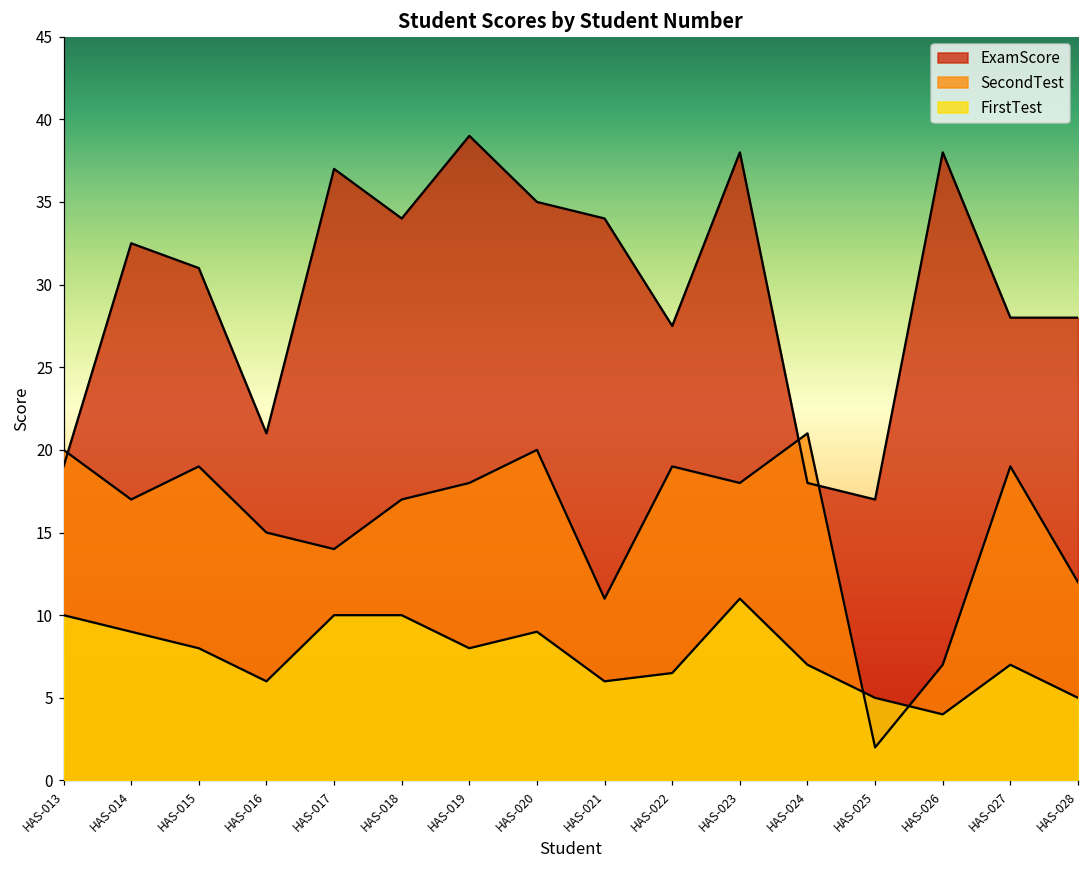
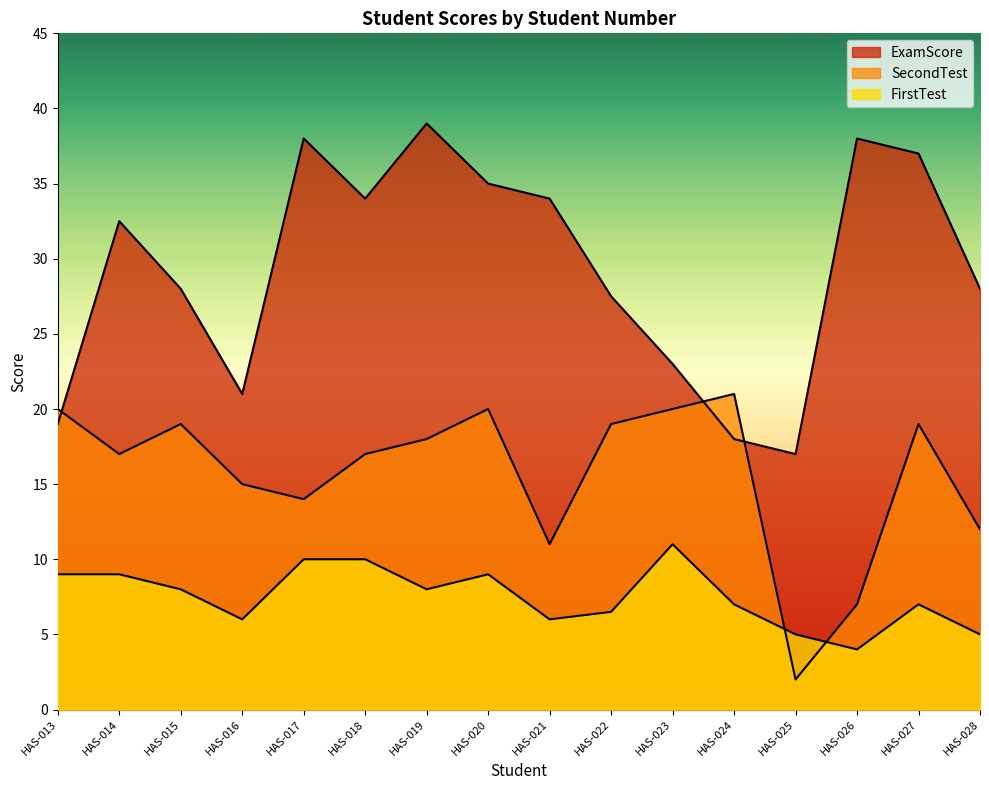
  {
    "ExamScore": {
      "HAS-013": 19,
      "HAS-014": 32.5,
-     "HAS-015": 31,
+     "HAS-015": 28,
      "HAS-016": 21,
-     "HAS-017": 37,
+     "HAS-017": 38,
      "HAS-018": 34,
      "HAS-019": 39,
      "HAS-020": 35,
      "HAS-021": 34,
      "HAS-022": 27.5,
-     "HAS-023": 38,
+     "HAS-023": 23,
      "HAS-024": 18,
      "HAS-025": 17,
      "HAS-026": 38,
-     "HAS-027": 28,
+     "HAS-027": 37,
      "HAS-028": 28
    },
    "SecondTest": {
      "HAS-013": 20,
      "HAS-014": 17,
      "HAS-015": 19,
      "HAS-016": 15,
      "HAS-017": 14,
      "HAS-018": 17,
      "HAS-019": 18,
      "HAS-020": 20,
      "HAS-021": 11,
      "HAS-022": 19,
-     "HAS-023": 18,
+     "HAS-023": 20,
      "HAS-024": 21,
      "HAS-025": 2,
      "HAS-026": 7,
      "HAS-027": 19,
      "HAS-028": 12
    },
    "FirstTest": {
-     "HAS-013": 10,
+     "HAS-013": 9,
      "HAS-014": 9,
      "HAS-015": 8,
      "HAS-016": 6,
      "HAS-017": 10,
      "HAS-018": 10,
      "HAS-019": 8,
      "HAS-020": 9,
      "HAS-021": 6,
      "HAS-022": 6.5,
      "HAS-023": 11,
      "HAS-024": 7,
      "HAS-025": 5,
      "HAS-026": 4,
      "HAS-027": 7,
      "HAS-028": 5
    }
  }
